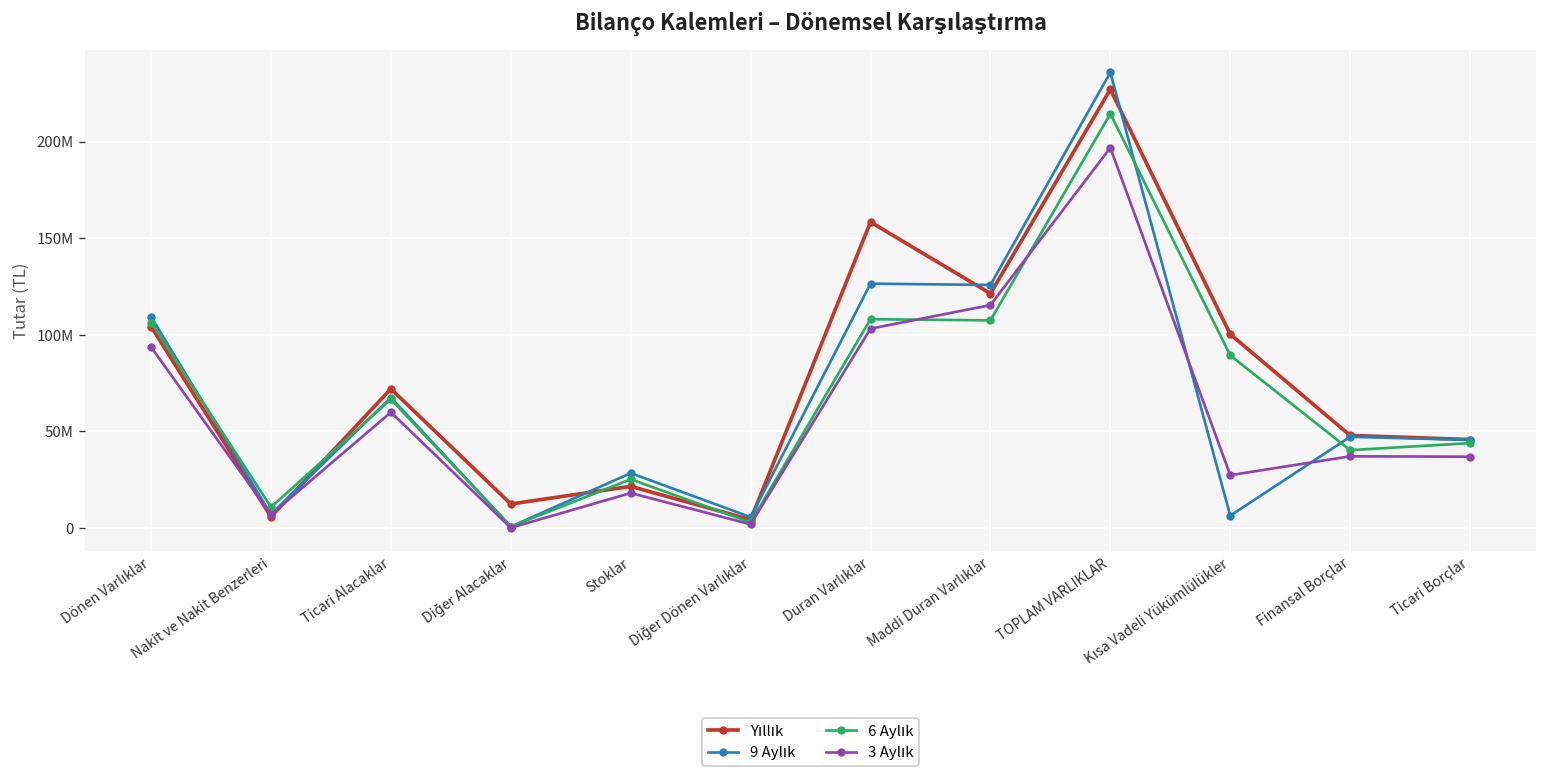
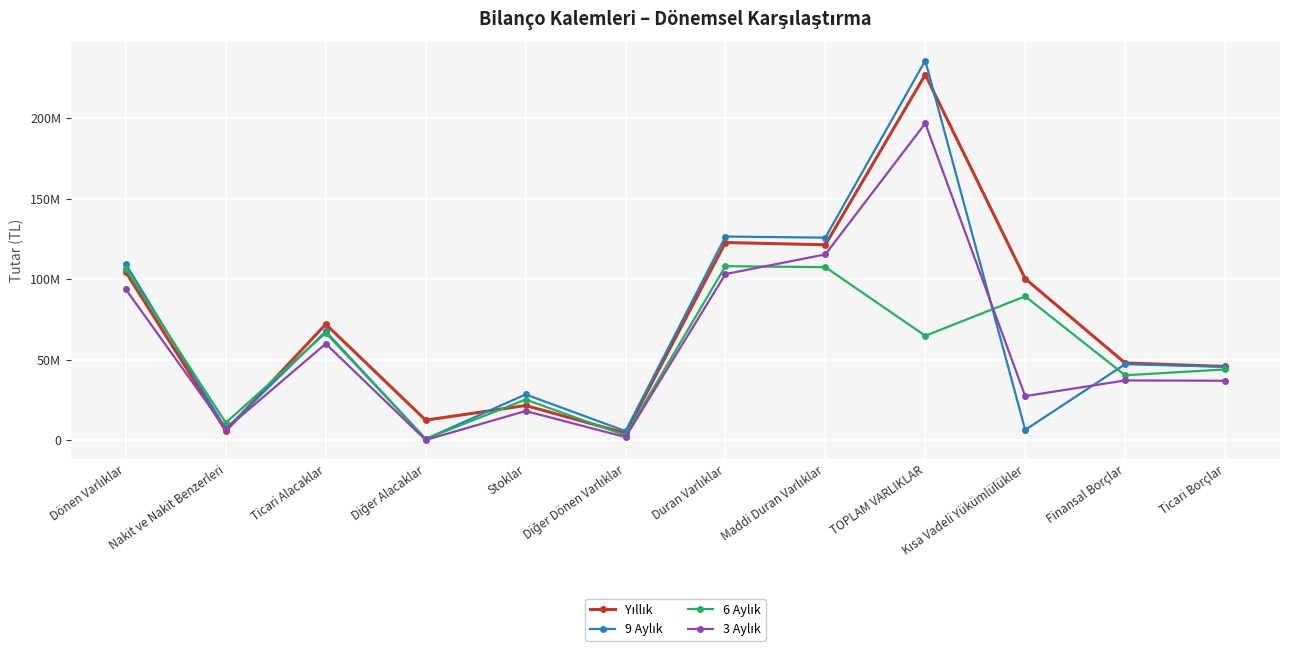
  {
    "Yıllık": {
      "Dönen Varlıklar": 104000000,
      "Ticari Alacaklar": 72000000,
      "Diğer Alacaklar": 12000000,
      "Stoklar": 22000000,
-     "Duran Varlıklar": 158000000,
+     "Duran Varlıklar": 123000000,
      "Maddi Duran Varlıklar": 121000000,
      "TOPLAM VARLIKLAR": 227000000,
      "Kısa Vadeli Yükümlülükler": 100000000
    },
    "9 Aylık": {
      "Dönen Varlıklar": 109000000,
      "Stoklar": 28000000,
      "Duran Varlıklar": 126000000,
      "Maddi Duran Varlıklar": 126000000,
      "TOPLAM VARLIKLAR": 236000000,
      "Kısa Vadeli Yükümlülükler": 6000000
    },
    "6 Aylık": {
      "Dönen Varlıklar": 106000000,
      "Nakit ve Nakit Benzerleri": 11000000,
      "Stoklar": 25000000,
      "Duran Varlıklar": 108000000,
      "Maddi Duran Varlıklar": 107000000,
-     "TOPLAM VARLIKLAR": 214000000,
+     "TOPLAM VARLIKLAR": 65000000,
      "Kısa Vadeli Yükümlülükler": 89000000,
      "Finansal Borçlar": 40000000,
      "Ticari Borçlar": 44000000
    },
    "3 Aylık": {
      "Dönen Varlıklar": 94000000,
      "Ticari Alacaklar": 60000000,
      "Stoklar": 18000000,
      "Duran Varlıklar": 103000000,
      "Maddi Duran Varlıklar": 115000000,
      "TOPLAM VARLIKLAR": 197000000,
      "Kısa Vadeli Yükümlülükler": 27000000,
      "Finansal Borçlar": 37000000,
      "Ticari Borçlar": 37000000
    }
  }
